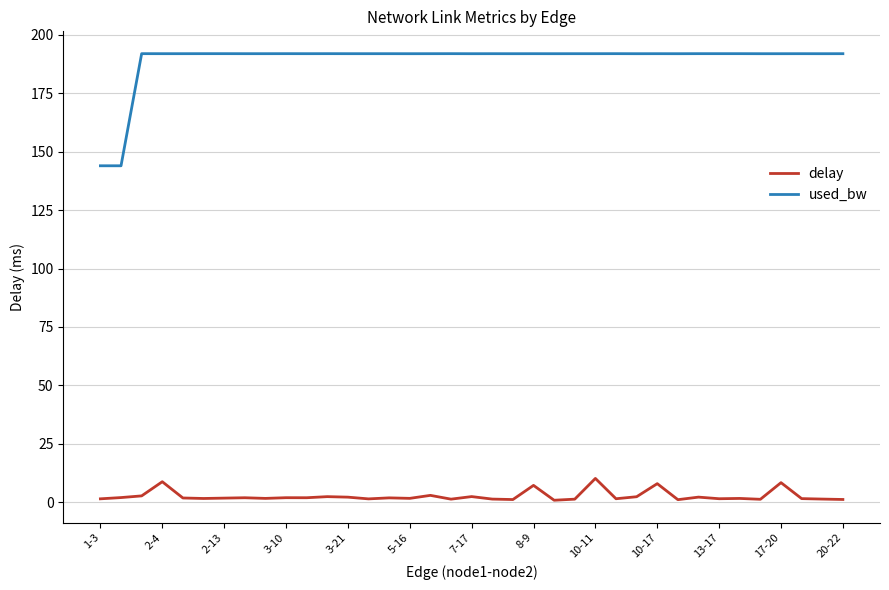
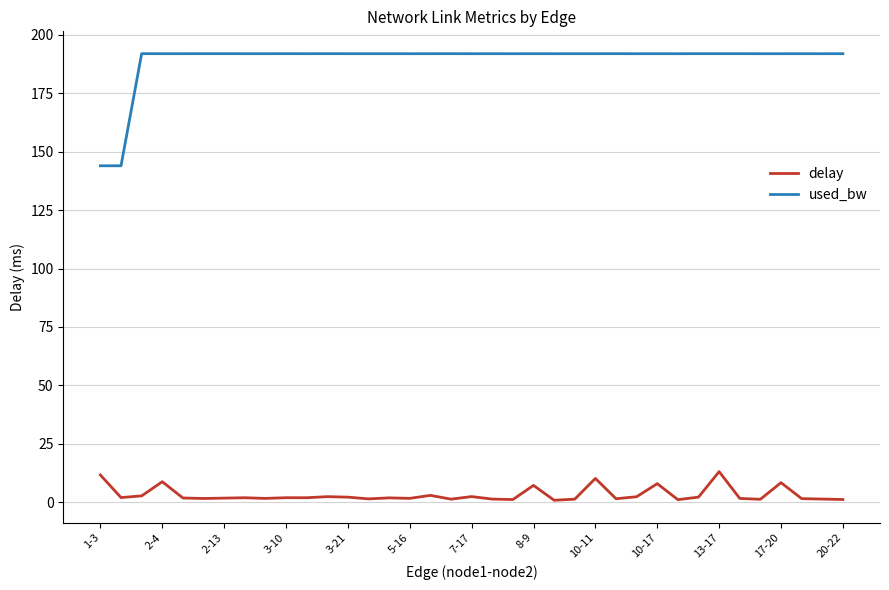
  {
    "delay": {
-     "1-3": 1,
+     "1-3": 12,
      "2-4": 9,
      "2-13": 2,
      "3-10": 2,
      "3-21": 2,
      "5-16": 2,
      "7-17": 2,
      "8-9": 7,
      "10-11": 10,
      "10-17": 8,
-     "13-17": 1,
+     "13-17": 13,
      "17-20": 8,
      "20-22": 1
    },
    "used_bw": {
      "1-3": 144,
      "2-4": 192,
      "2-13": 192,
      "3-10": 192,
      "3-21": 192,
      "5-16": 192,
      "7-17": 192,
      "8-9": 192,
      "10-11": 192,
      "10-17": 192,
      "13-17": 192,
      "17-20": 192,
      "20-22": 192
    }
  }
